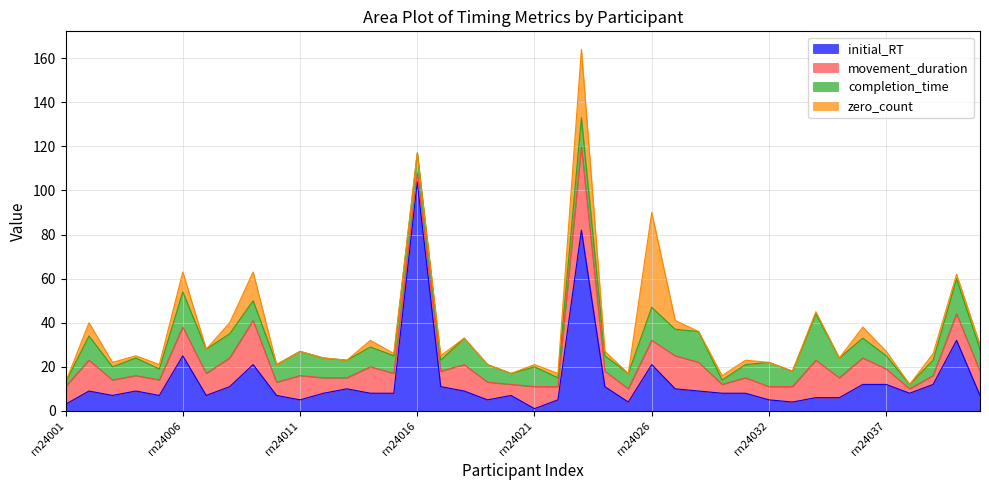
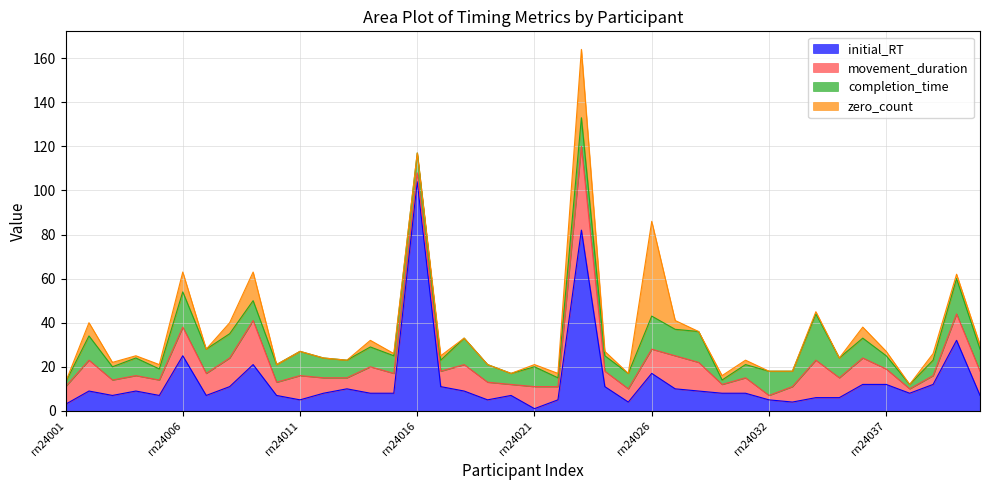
  {
    "initial_RT": {
      "rn24001": 3,
      "rn24006": 25,
      "rn24011": 5,
      "rn24016": 104,
      "rn24021": 1,
-     "rn24026": 21,
+     "rn24026": 17,
      "rn24032": 5,
      "rn24037": 12
    },
    "movement_duration": {
      "rn24001": 8,
      "rn24006": 13,
      "rn24011": 11,
      "rn24016": 4,
      "rn24021": 10,
      "rn24026": 11,
-     "rn24032": 6,
+     "rn24032": 2,
      "rn24037": 7
    },
    "completion_time": {
      "rn24006": 16,
      "rn24026": 15,
      "rn24037": 6
    },
    "zero_count": {
      "rn24006": 9,
      "rn24026": 43,
      "rn24037": 2
    }
  }
